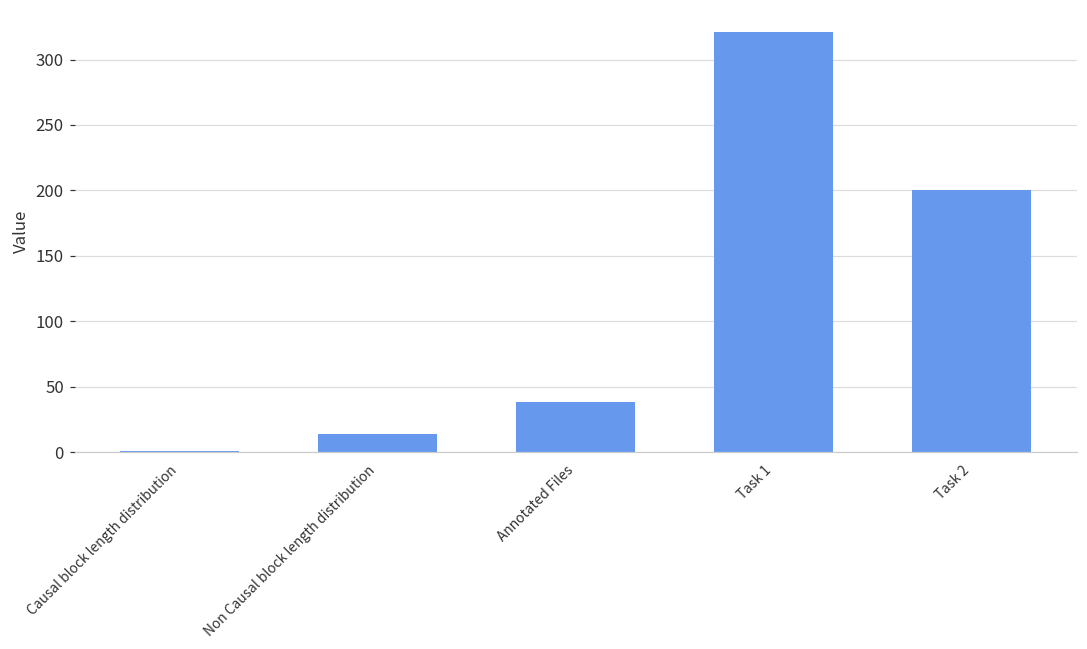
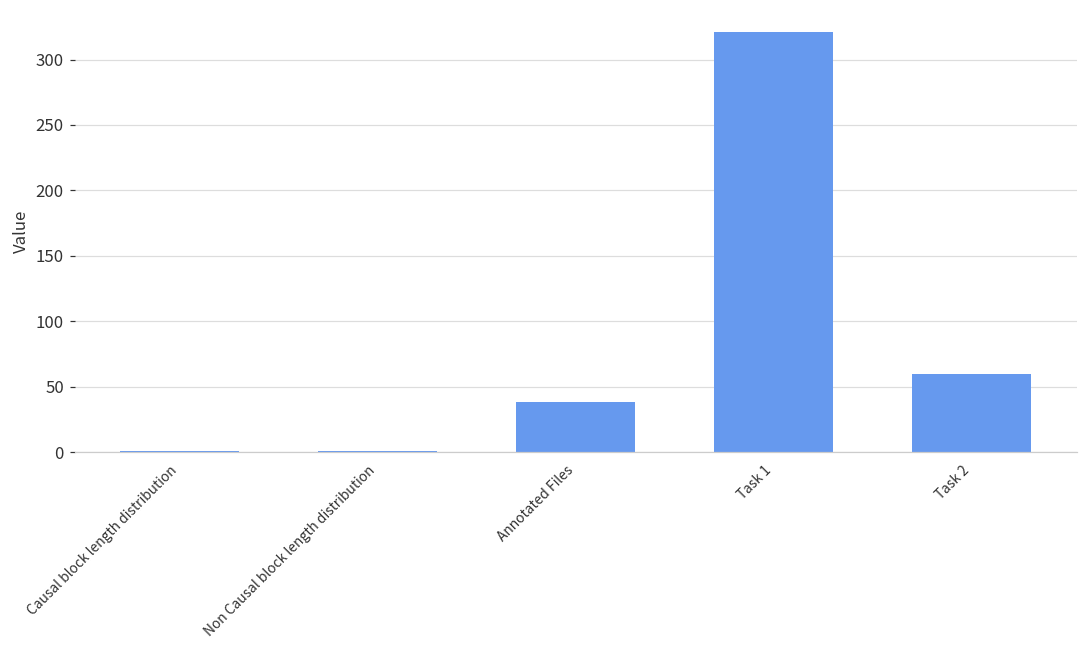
  {
-   "Non Causal block length distribution": 14,
+   "Non Causal block length distribution": 1,
    "Annotated Files": 39,
    "Task 1": 321,
-   "Task 2": 200
+   "Task 2": 60
  }
